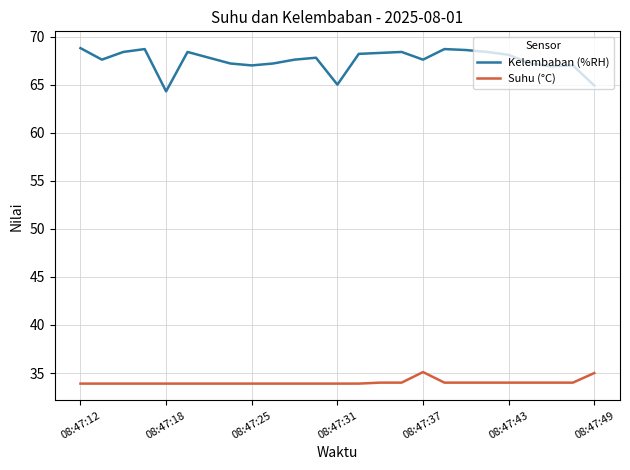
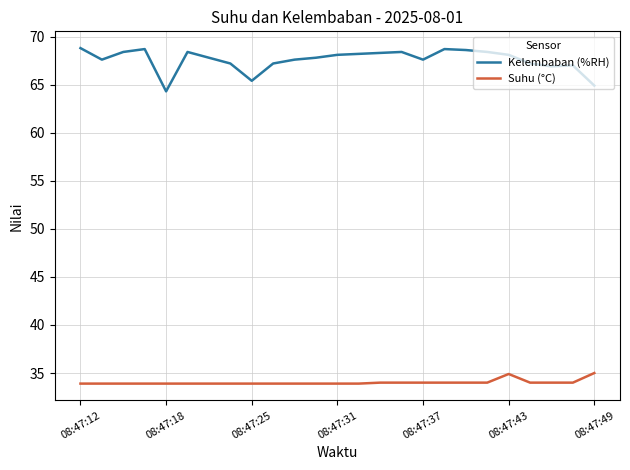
  {
    "Kelembaban (%RH)": {
      "08:47:12": 69,
      "08:47:18": 64,
-     "08:47:25": 67,
-     "08:47:31": 65,
+     "08:47:25": 65,
+     "08:47:31": 68,
      "08:47:37": 68
    },
    "Suhu (°C)": {
      "08:47:12": 34,
      "08:47:18": 34,
      "08:47:25": 34,
      "08:47:31": 34,
-     "08:47:37": 35,
-     "08:47:43": 34,
+     "08:47:37": 34,
+     "08:47:43": 35,
      "08:47:49": 35
    }
  }
